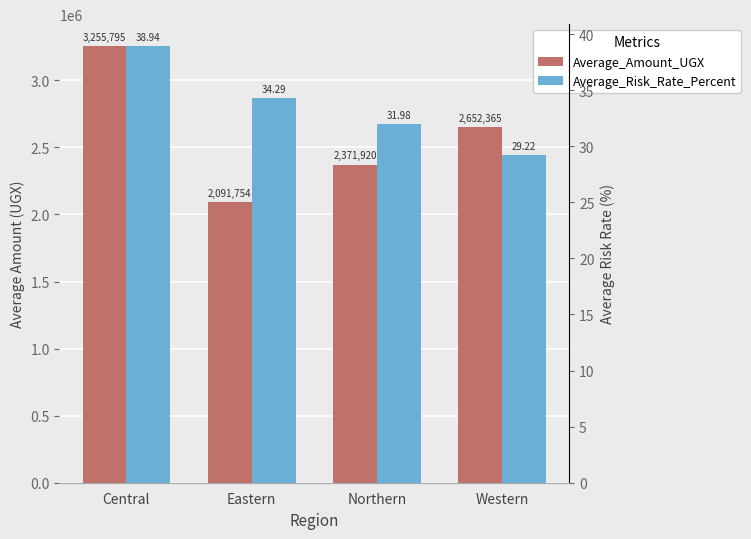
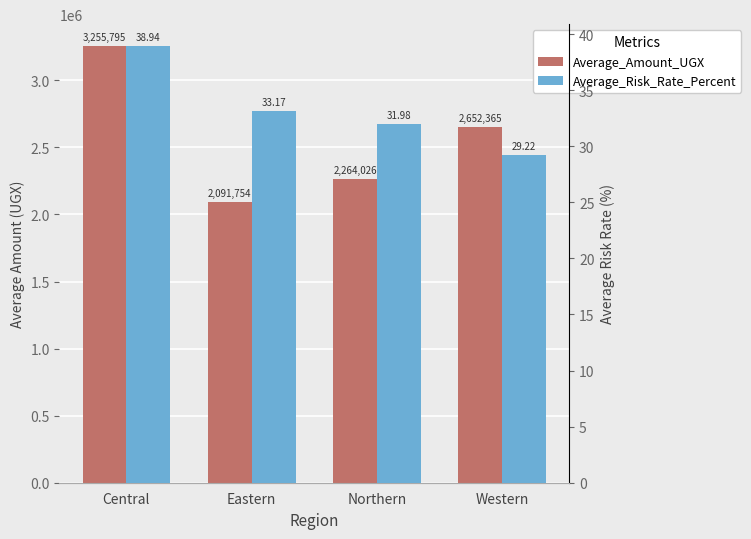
  {
    "Average_Amount_UGX": {
      "Central": "3,255,795",
      "Eastern": "2,091,754",
-     "Northern": "2,371,920",
+     "Northern": "2,264,026",
      "Western": "2,652,365"
    },
    "Average_Risk_Rate_Percent": {
      "Central": "38.94",
-     "Eastern": "34.29",
+     "Eastern": "33.17",
      "Northern": "31.98",
      "Western": "29.22"
    }
  }
